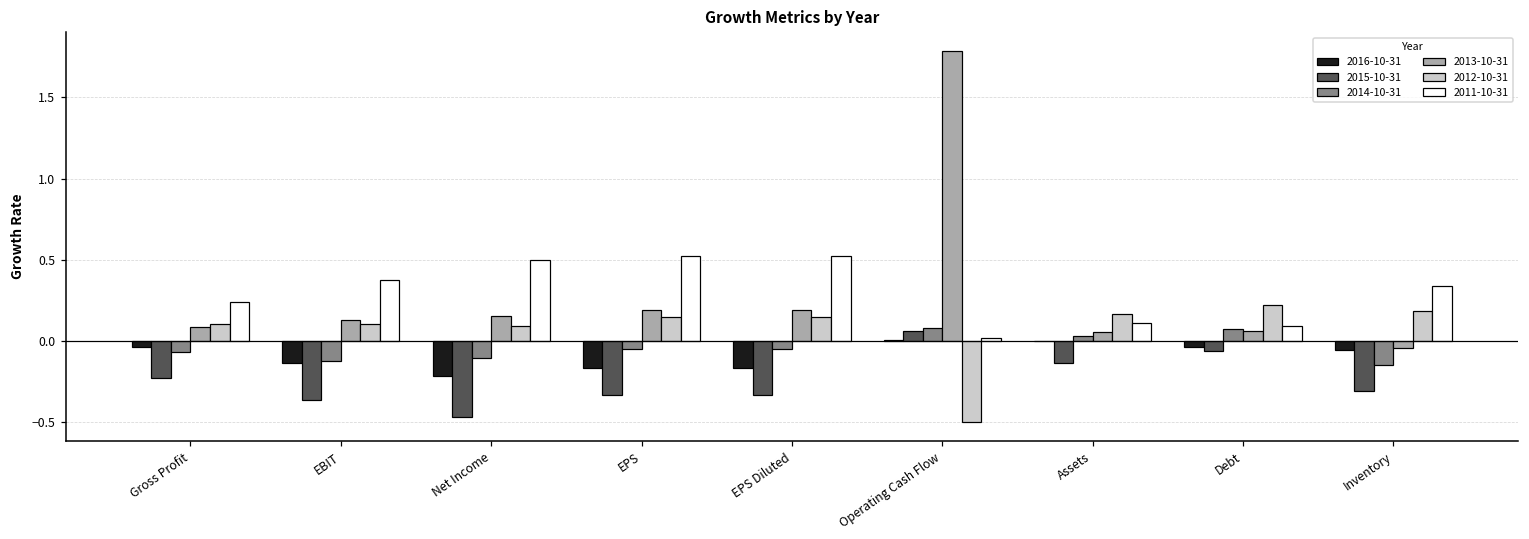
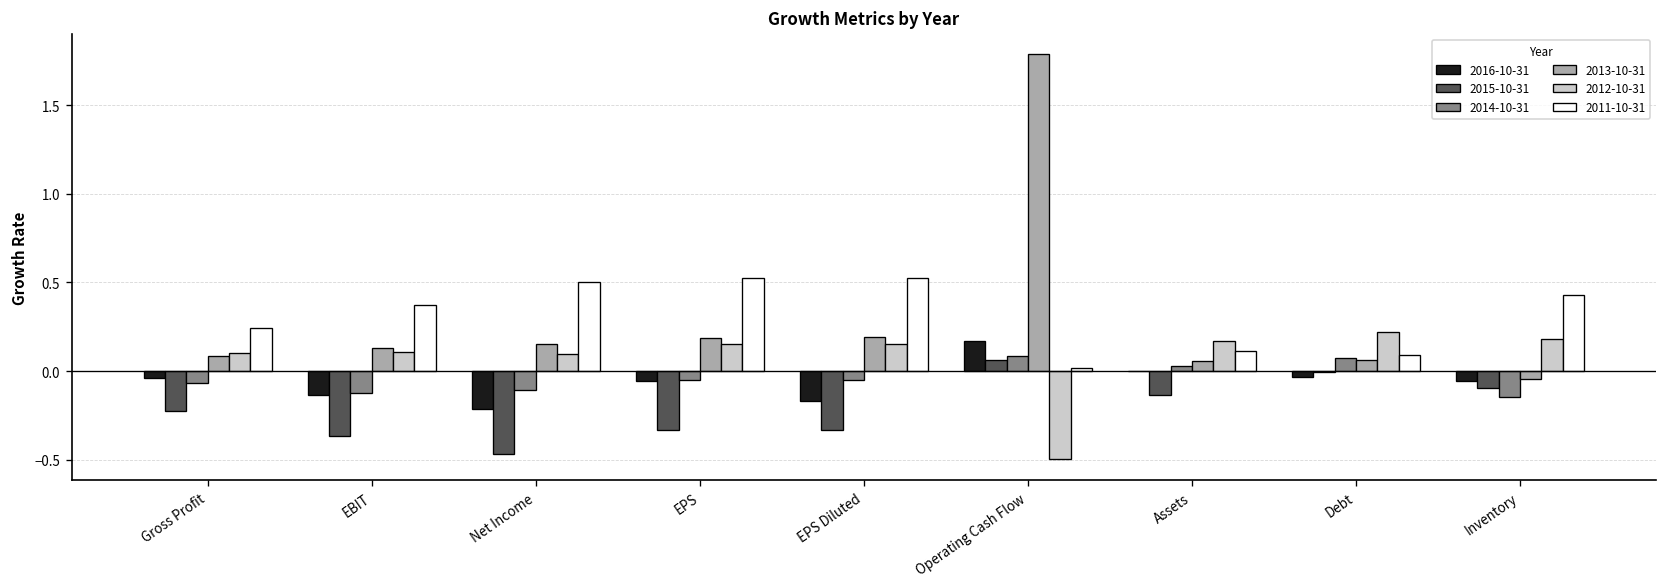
  {
    "2016-10-31": {
      "Gross Profit": -0.04,
      "EBIT": -0.14,
      "Net Income": -0.21,
-     "EPS": -0.17,
+     "EPS": -0.06,
      "EPS Diluted": -0.17,
-     "Operating Cash Flow": 0.01,
+     "Operating Cash Flow": 0.17,
      "Debt": -0.03,
      "Inventory": -0.06
    },
    "2015-10-31": {
      "Gross Profit": -0.23,
      "EBIT": -0.37,
      "Net Income": -0.47,
      "EPS": -0.33,
      "EPS Diluted": -0.33,
      "Operating Cash Flow": 0.06,
      "Assets": -0.13,
-     "Debt": -0.06,
-     "Inventory": -0.30
+     "Debt": 0.00,
+     "Inventory": -0.09
    },
    "2011-10-31": {
      "Gross Profit": 0.24,
      "EBIT": 0.37,
      "Net Income": 0.50,
      "EPS": 0.53,
      "EPS Diluted": 0.52,
      "Operating Cash Flow": 0.02,
      "Assets": 0.11,
      "Debt": 0.09,
-     "Inventory": 0.34
+     "Inventory": 0.43
    }
  }
